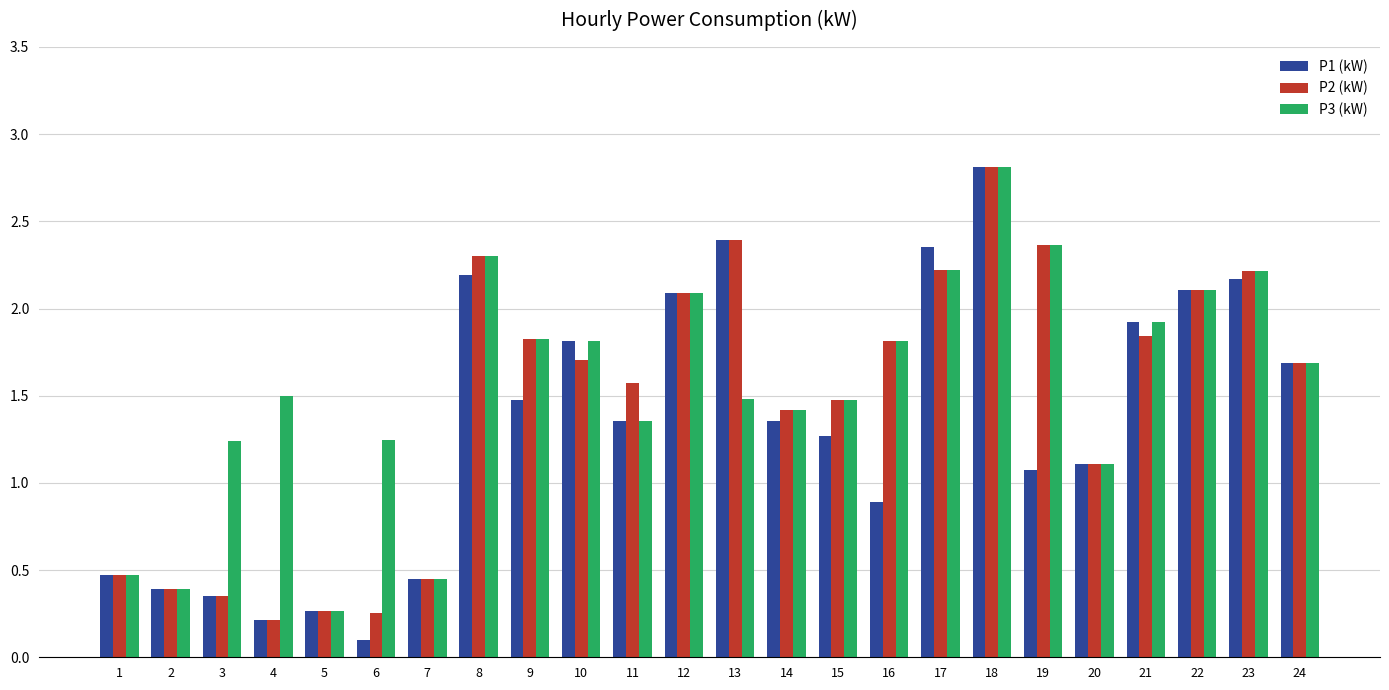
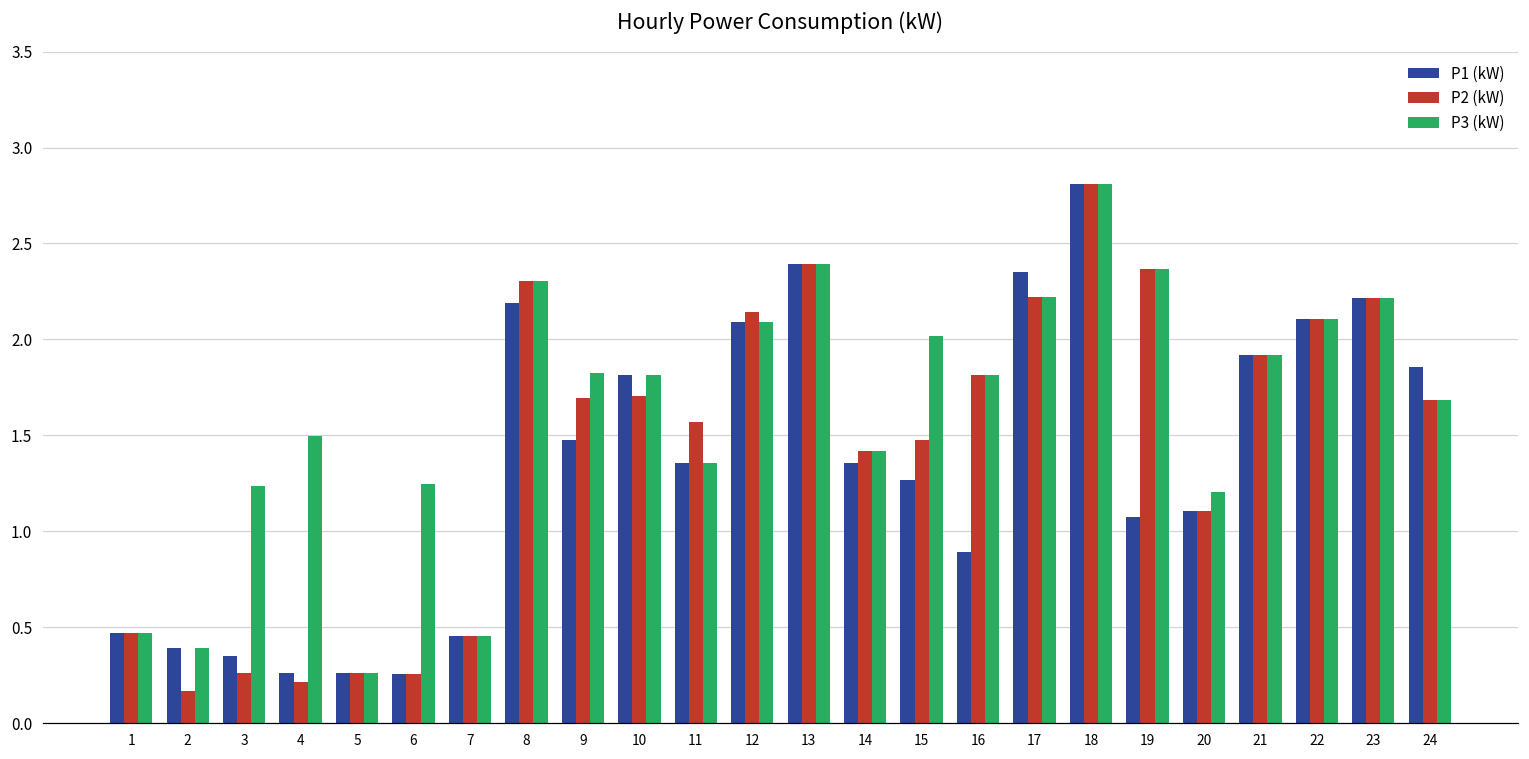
  {
    "P1 (kW)": {
      "1": 0.47,
      "2": 0.39,
      "3": 0.35,
-     "4": 0.21,
+     "4": 0.26,
      "5": 0.26,
-     "6": 0.10,
+     "6": 0.26,
      "7": 0.45,
      "8": 2.19,
      "9": 1.48,
      "10": 1.82,
      "11": 1.36,
      "12": 2.09,
      "13": 2.39,
      "14": 1.36,
      "15": 1.27,
      "16": 0.89,
      "17": 2.35,
      "18": 2.81,
      "19": 1.07,
      "20": 1.11,
      "21": 1.92,
      "22": 2.11,
-     "23": 2.17,
-     "24": 1.69
+     "23": 2.22,
+     "24": 1.85
    },
    "P2 (kW)": {
      "1": 0.47,
-     "2": 0.39,
-     "3": 0.35,
+     "2": 0.16,
+     "3": 0.26,
      "4": 0.21,
      "5": 0.26,
      "6": 0.26,
      "7": 0.45,
      "8": 2.30,
-     "9": 1.83,
+     "9": 1.70,
      "10": 1.71,
      "11": 1.57,
-     "12": 2.09,
+     "12": 2.14,
      "13": 2.39,
      "14": 1.42,
      "15": 1.47,
      "16": 1.81,
      "17": 2.22,
      "18": 2.81,
      "19": 2.36,
      "20": 1.11,
-     "21": 1.84,
+     "21": 1.92,
      "22": 2.11,
      "23": 2.22,
      "24": 1.69
    },
    "P3 (kW)": {
      "1": 0.47,
      "2": 0.39,
      "3": 1.24,
      "4": 1.50,
      "5": 0.26,
      "6": 1.24,
      "7": 0.45,
      "8": 2.30,
      "9": 1.83,
      "10": 1.82,
      "11": 1.36,
      "12": 2.09,
-     "13": 1.48,
+     "13": 2.39,
      "14": 1.42,
-     "15": 1.47,
+     "15": 2.02,
      "16": 1.81,
      "17": 2.22,
      "18": 2.81,
      "19": 2.36,
-     "20": 1.11,
+     "20": 1.21,
      "21": 1.92,
      "22": 2.11,
      "23": 2.22,
      "24": 1.69
    }
  }
